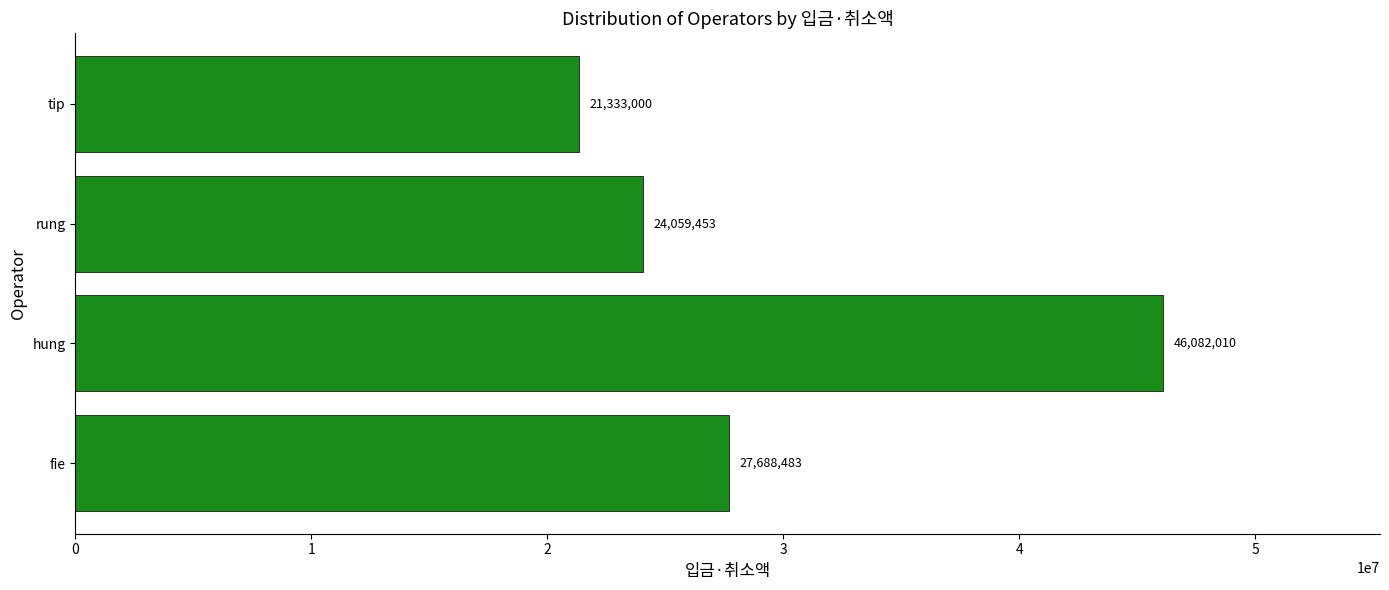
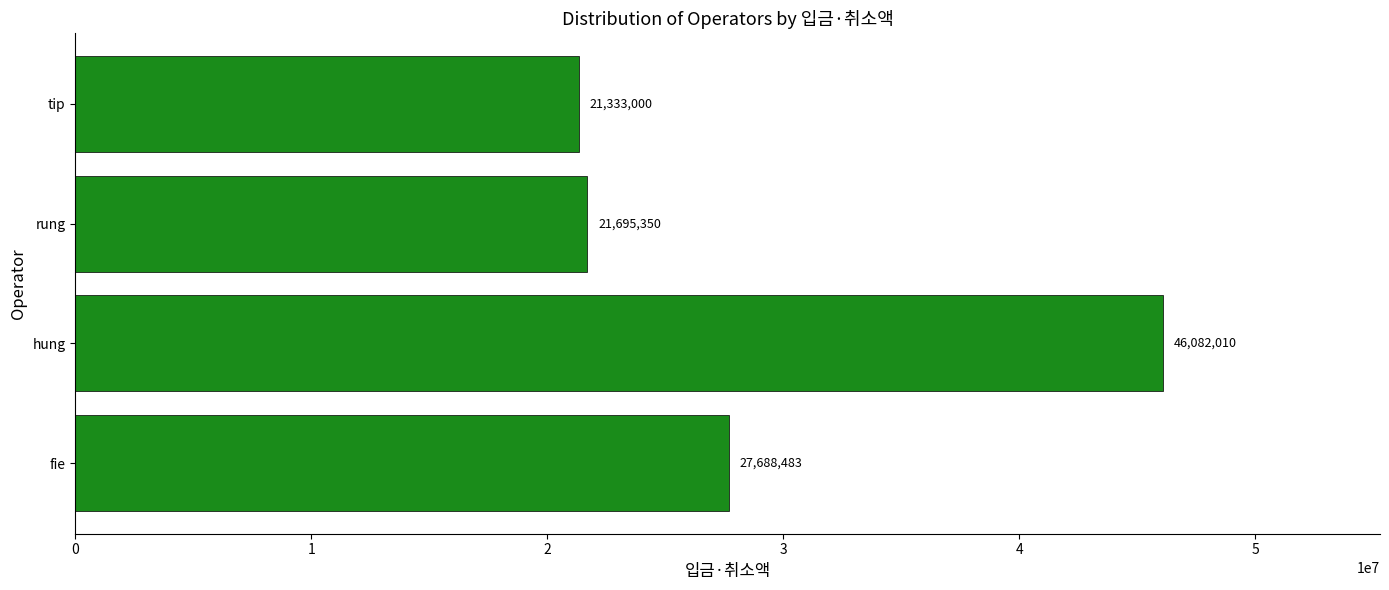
  {
    "tip": "21,333,000",
-   "rung": "24,059,453",
+   "rung": "21,695,350",
    "hung": "46,082,010",
    "fie": "27,688,483"
  }
